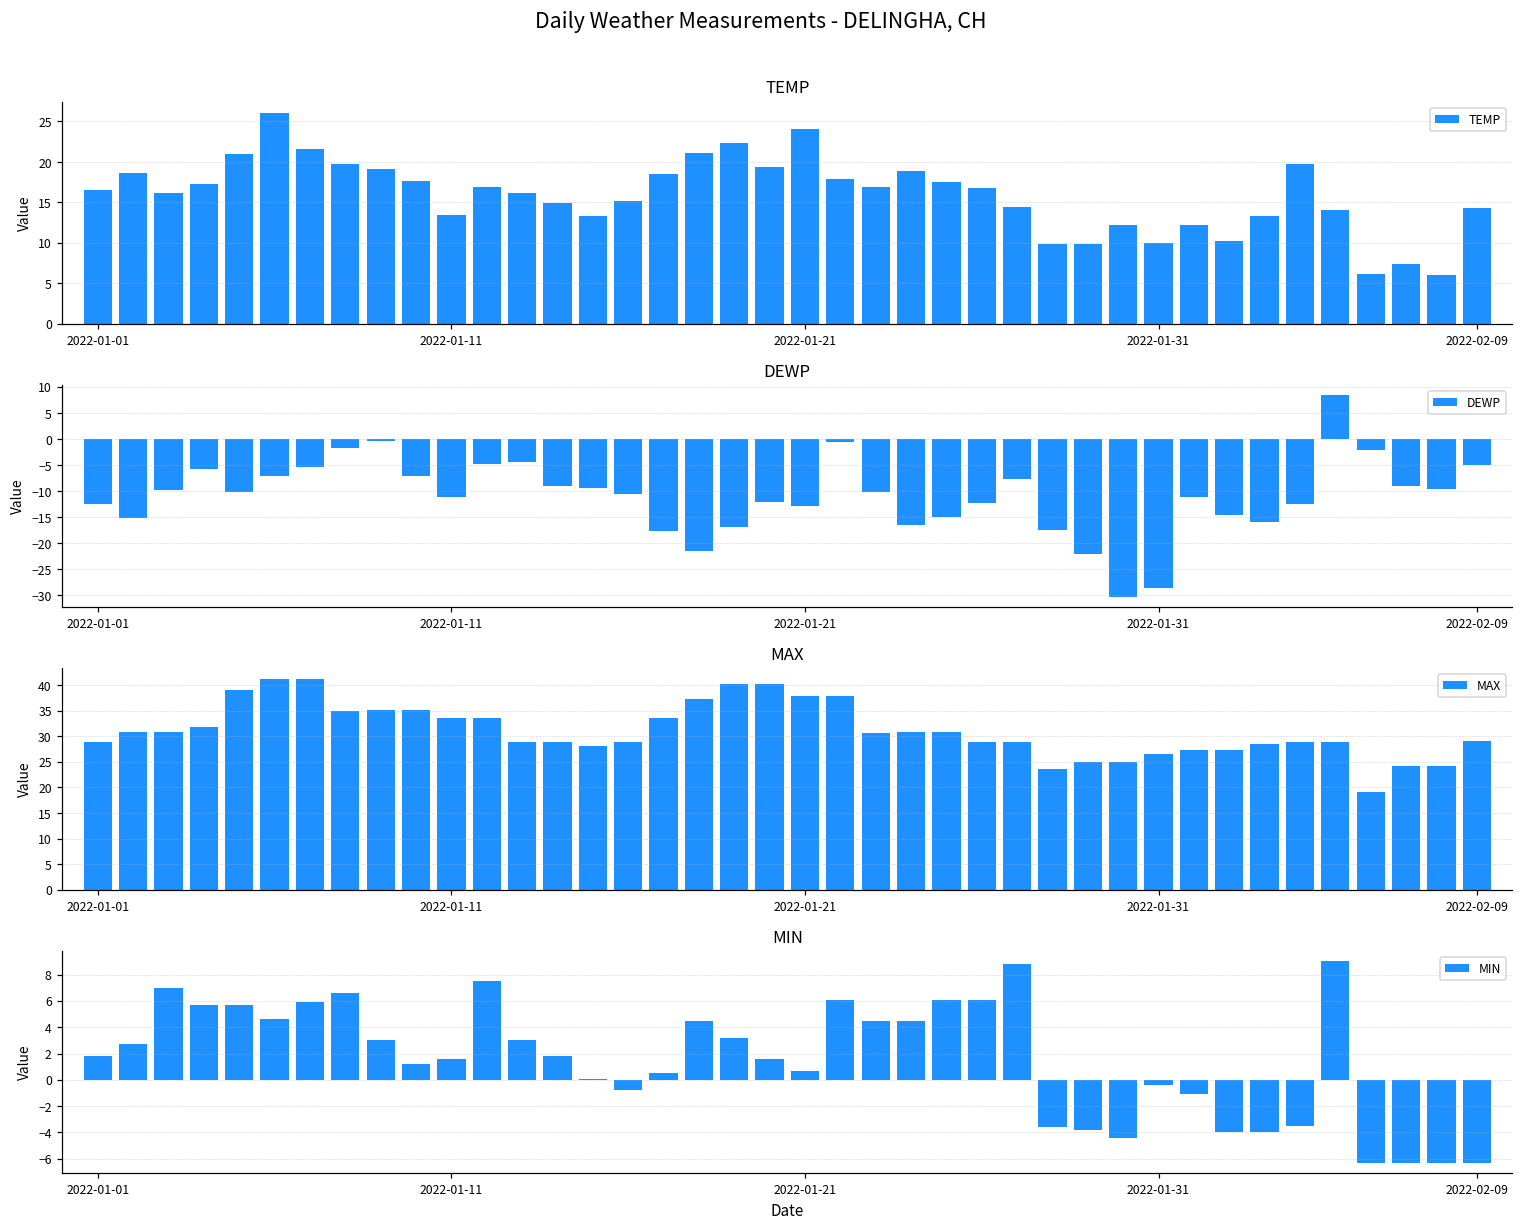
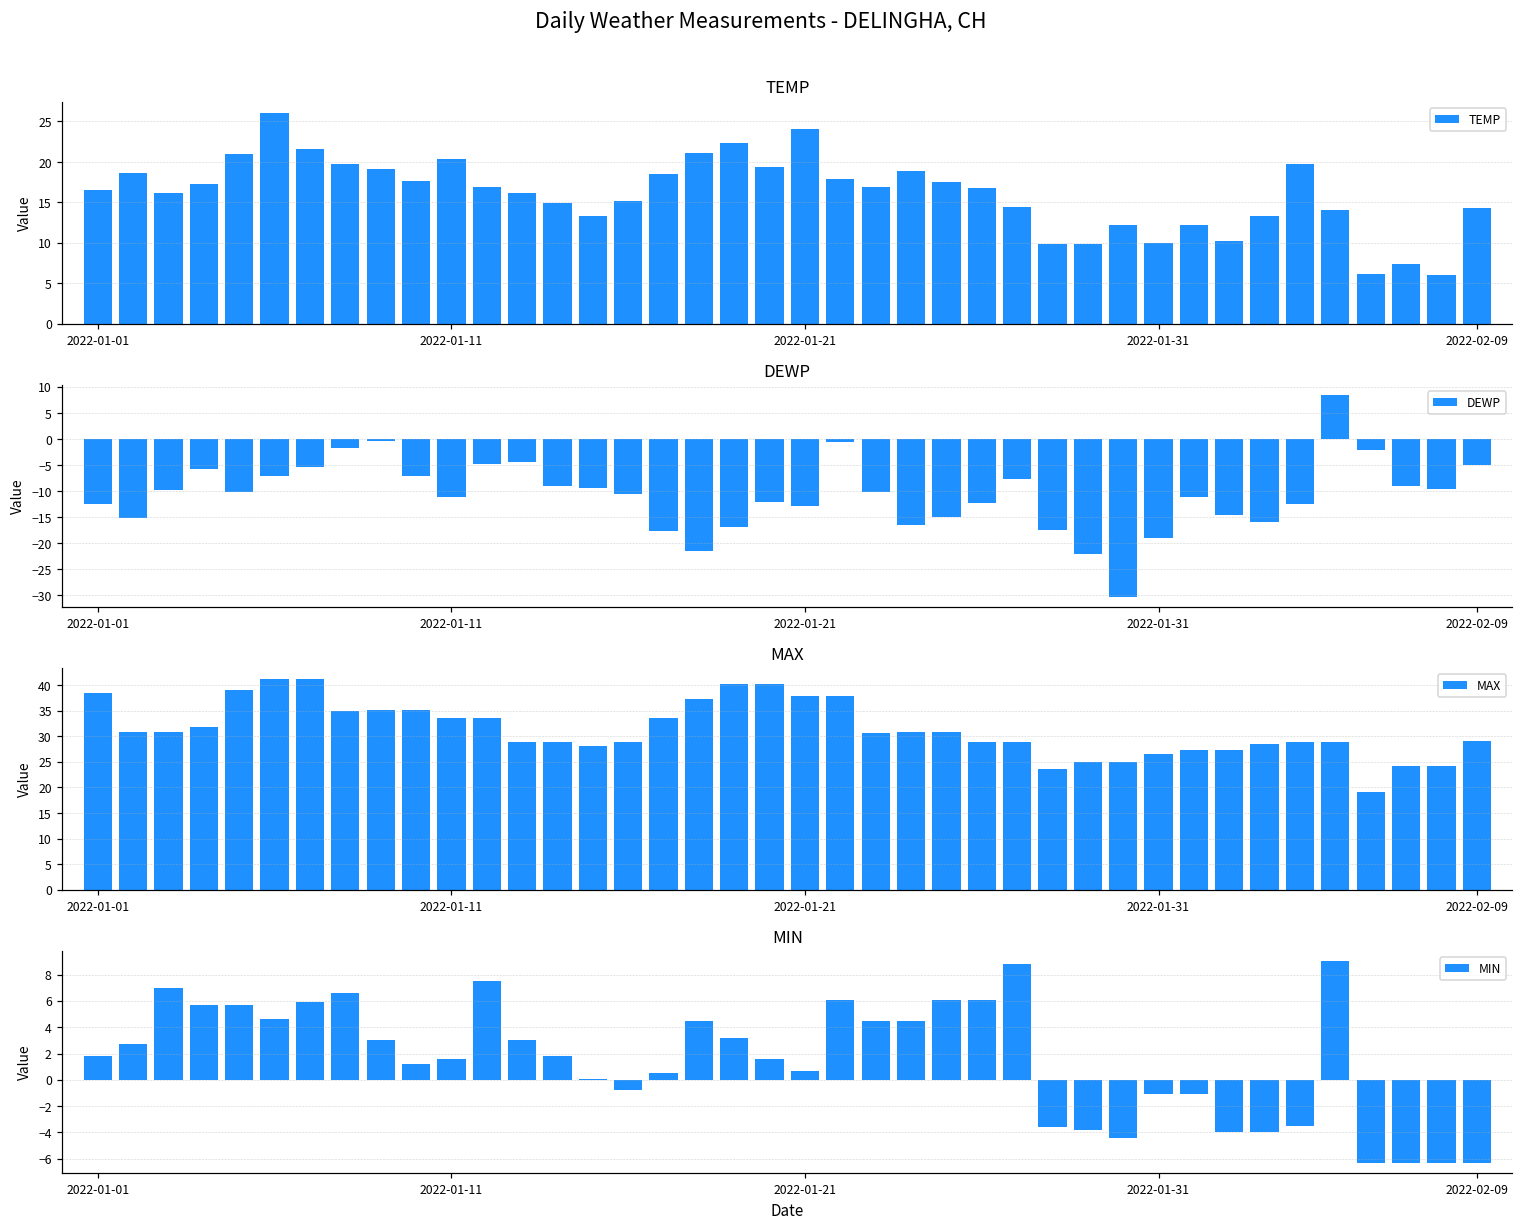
  {
    "TEMP": {
      "2022-01-01": 17,
-     "2022-01-11": 13,
+     "2022-01-11": 20,
      "2022-01-21": 24,
      "2022-01-31": 10,
      "2022-02-09": 14
    },
    "DEWP": {
      "2022-01-01": -13,
      "2022-01-11": -11,
      "2022-01-21": -13,
-     "2022-01-31": -29,
+     "2022-01-31": -19,
      "2022-02-09": -5
    },
    "MAX": {
-     "2022-01-01": 29,
+     "2022-01-01": 39,
      "2022-01-11": 34,
      "2022-01-21": 38,
      "2022-01-31": 27,
      "2022-02-09": 29
    },
    "MIN": {
      "2022-01-01": 1.8,
      "2022-01-11": 1.6,
      "2022-01-21": 0.7,
-     "2022-01-31": -0.4,
+     "2022-01-31": -1.1,
      "2022-02-09": -6.3
    }
  }
